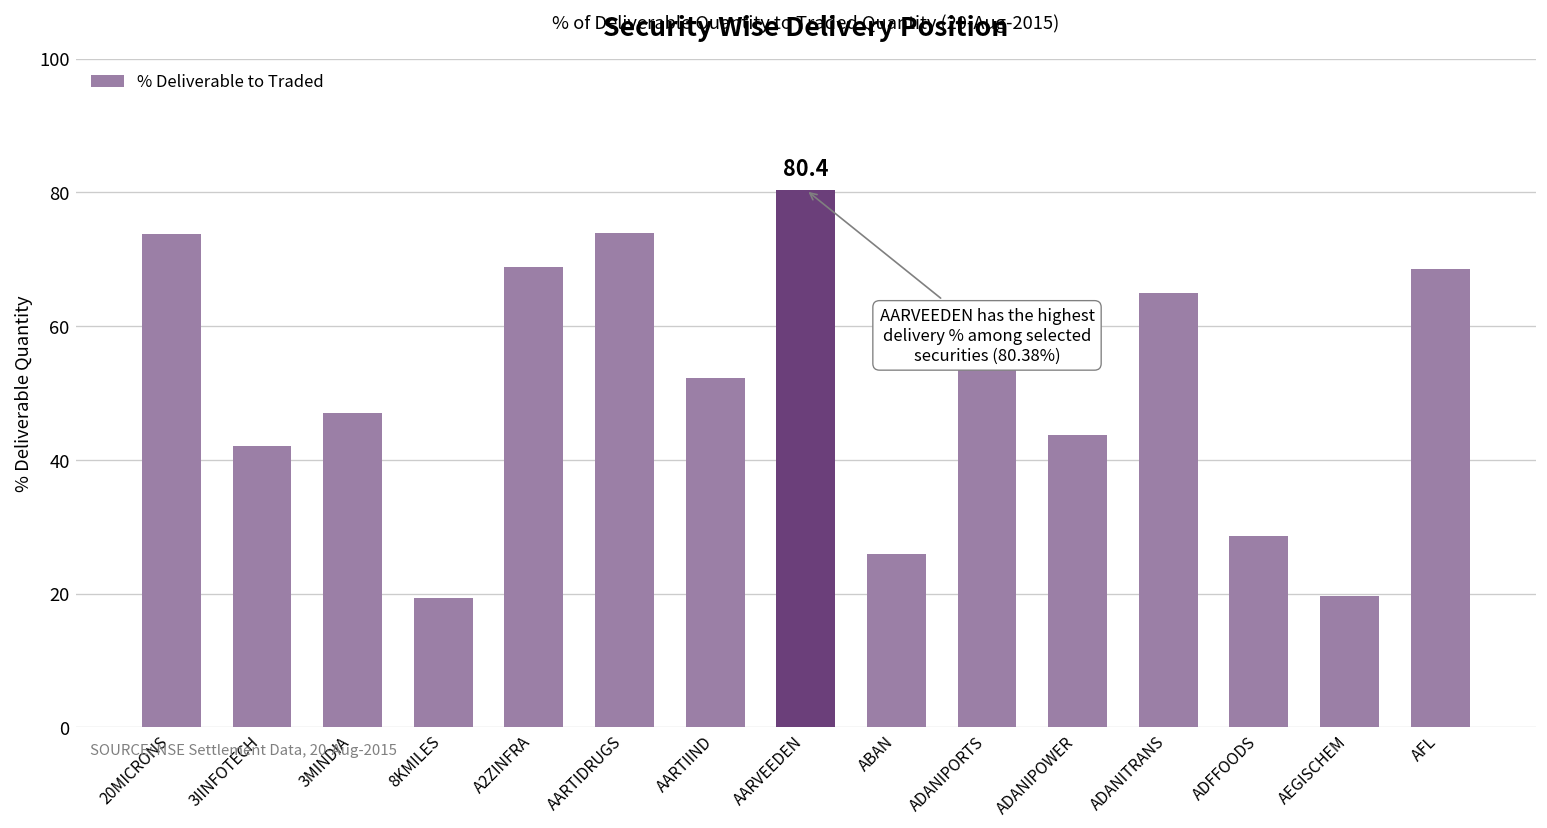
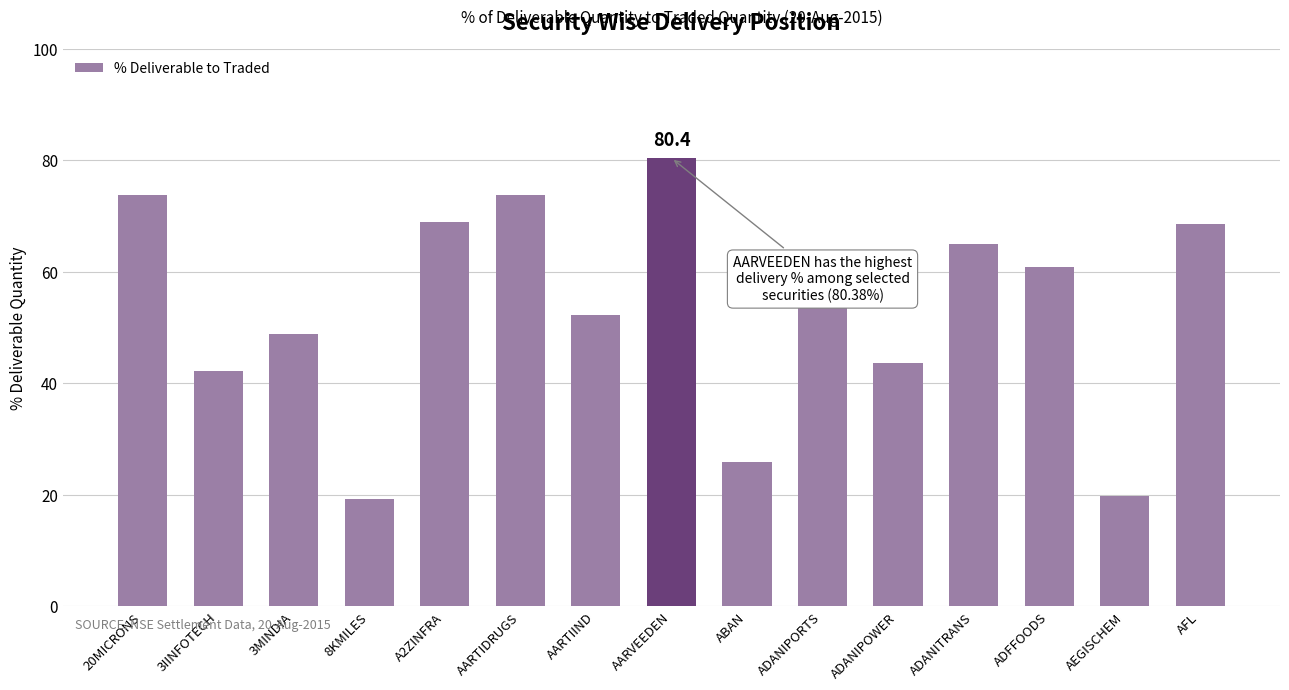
  {
    "20MICRONS": 74,
    "3IINFOTECH": 42,
-   "3MINDIA": 47,
+   "3MINDIA": 49,
    "8KMILES": 19,
    "A2ZINFRA": 69,
    "AARTIDRUGS": 74,
    "AARTIIND": 52,
    "ABAN": 26,
    "ADANIPOWER": 44,
    "ADANITRANS": 65,
-   "ADFFOODS": 29,
+   "ADFFOODS": 61,
    "AEGISCHEM": 20,
    "AFL": 69
  }
